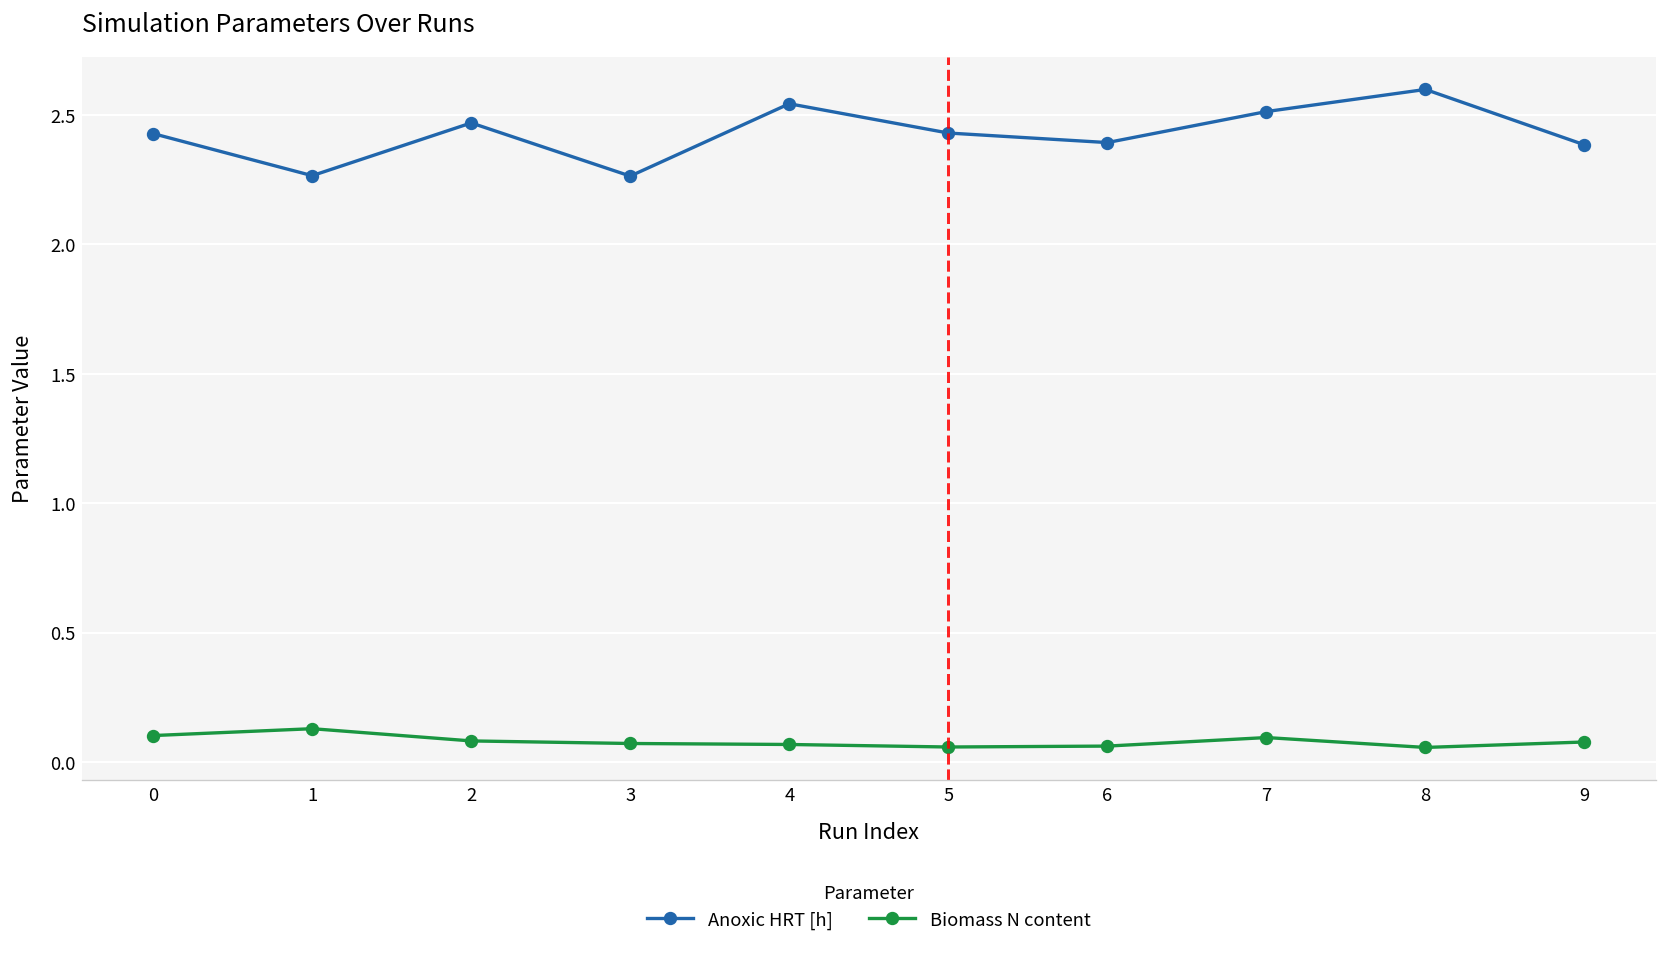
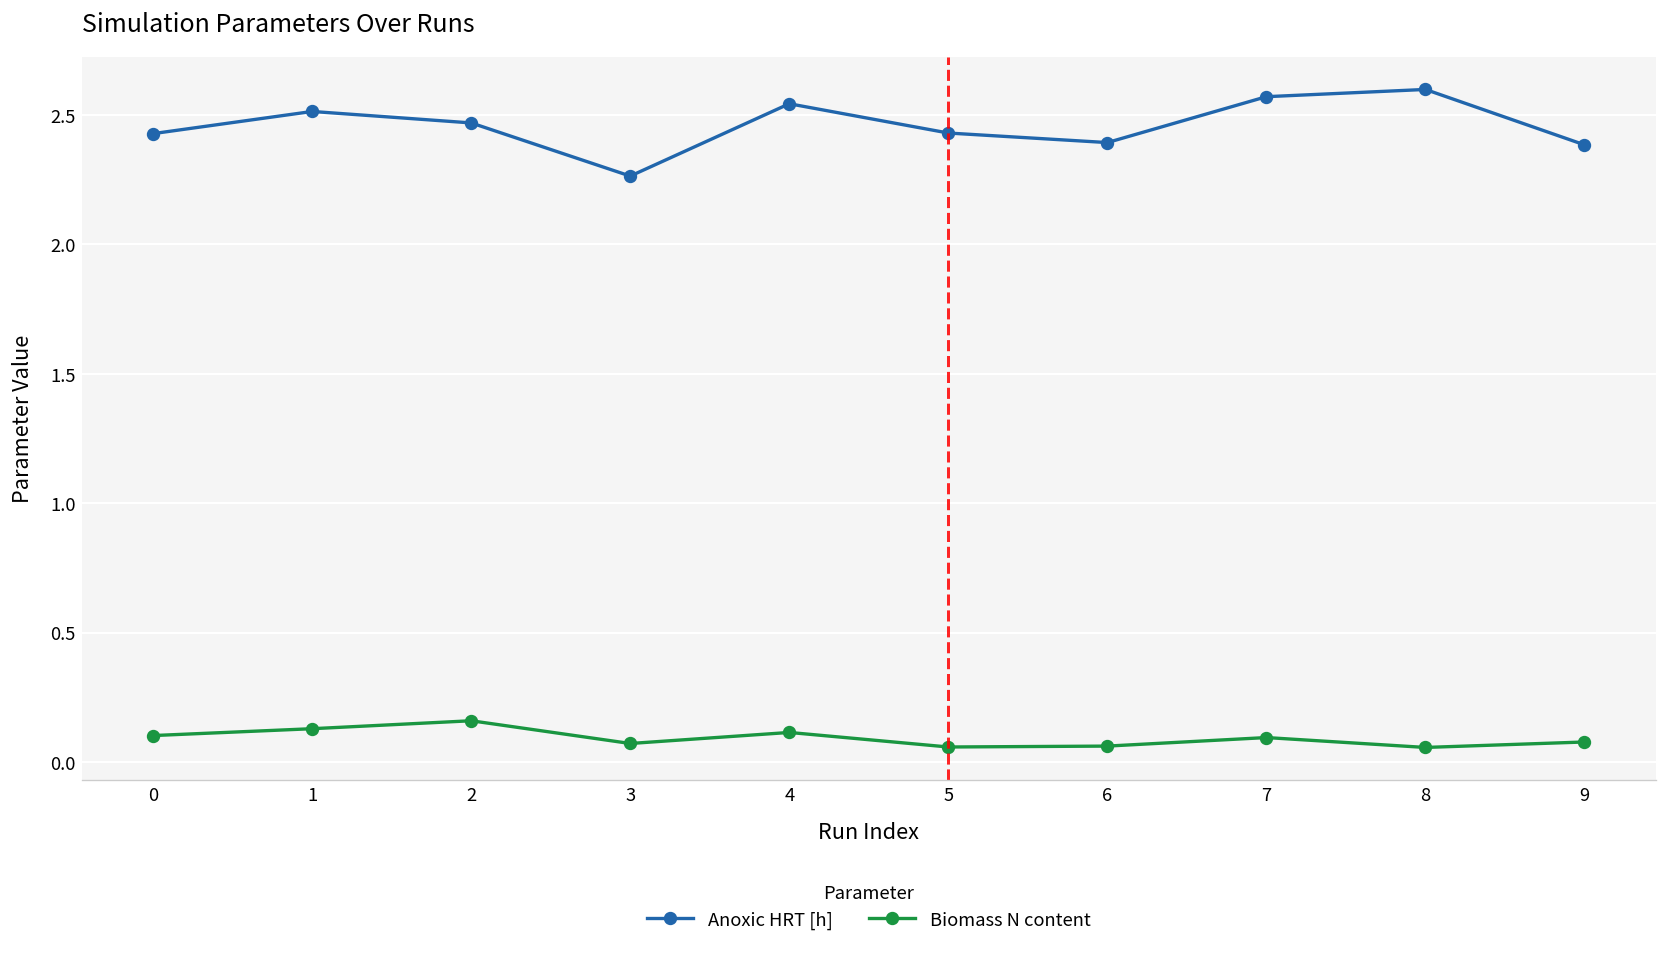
  {
    "Anoxic HRT [h]": {
      "0": 2.43,
-     "1": 2.27,
+     "1": 2.51,
      "2": 2.47,
      "3": 2.26,
      "4": 2.54,
      "5": 2.43,
      "6": 2.39,
-     "7": 2.51,
+     "7": 2.57,
      "8": 2.60,
      "9": 2.39
    },
    "Biomass N content": {
      "0": 0.10,
      "1": 0.13,
-     "2": 0.08,
+     "2": 0.16,
      "3": 0.07,
-     "4": 0.07,
+     "4": 0.11,
      "5": 0.06,
      "6": 0.06,
      "7": 0.09,
      "8": 0.06,
      "9": 0.08
    }
  }
